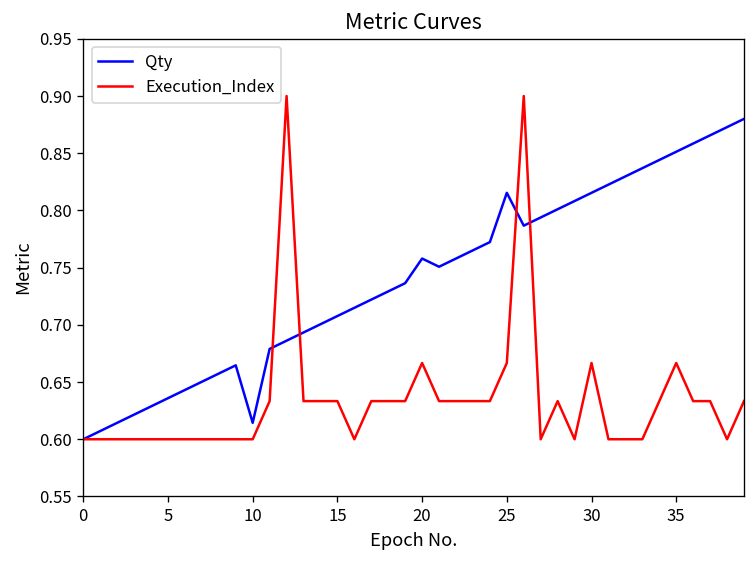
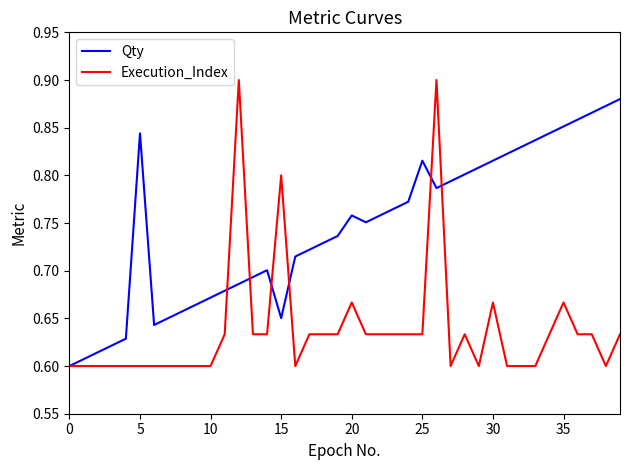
  {
    "Qty": {
-     "5": 0.64,
-     "10": 0.61,
-     "15": 0.71,
+     "5": 0.84,
+     "10": 0.67,
+     "15": 0.65,
      "20": 0.76,
      "25": 0.82,
      "30": 0.82,
      "35": 0.85
    },
    "Execution_Index": {
      "5": 0.60,
      "10": 0.60,
-     "15": 0.63,
+     "15": 0.80,
      "20": 0.67,
-     "25": 0.67,
+     "25": 0.63,
      "30": 0.67,
      "35": 0.67
    }
  }
